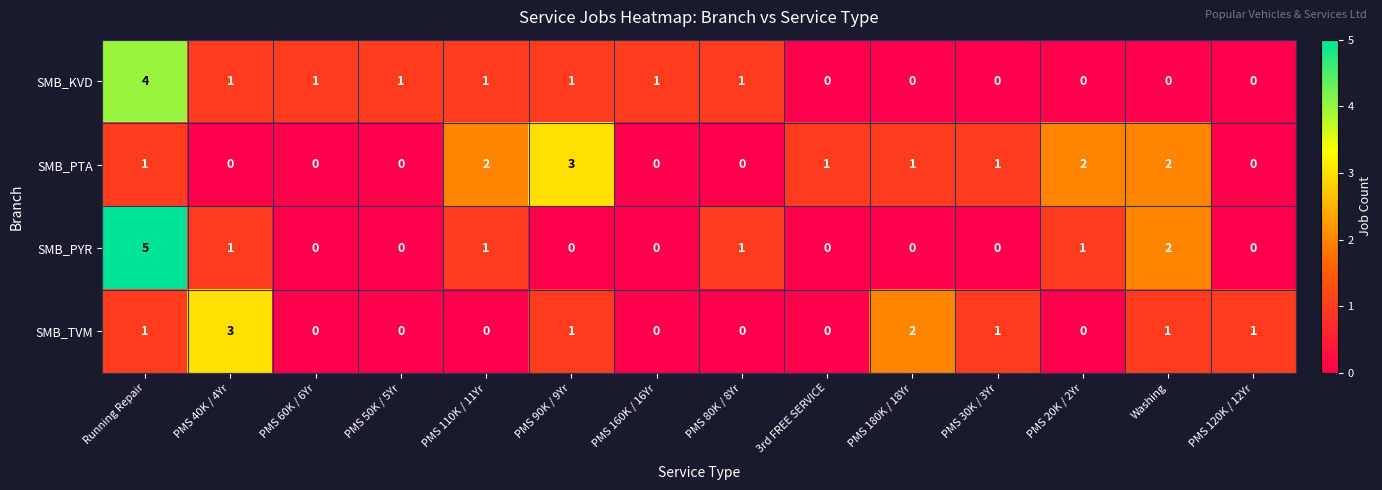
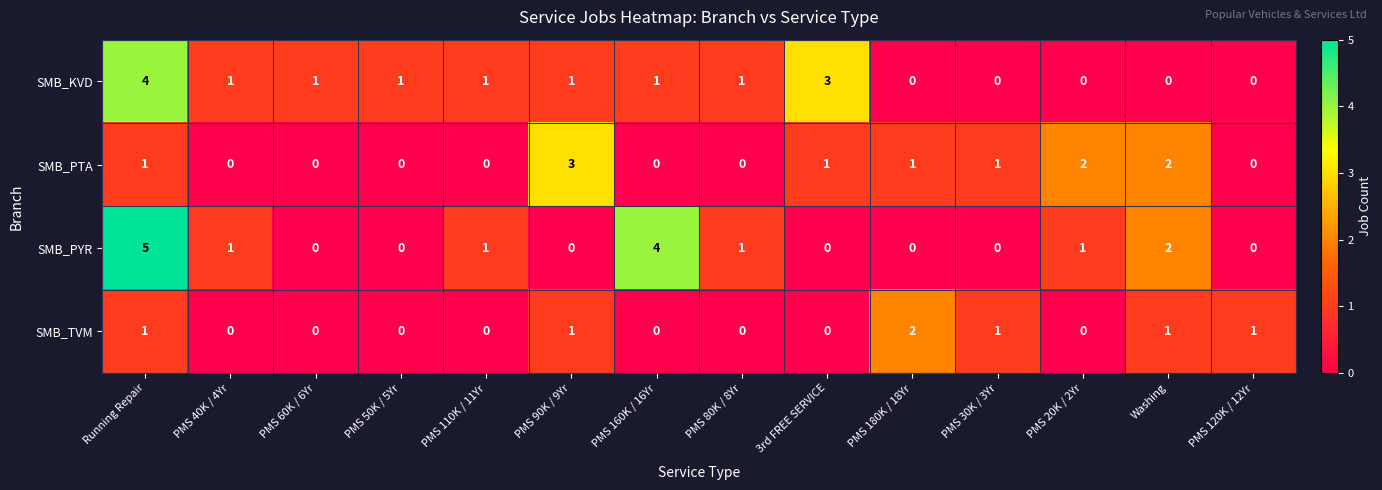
  {
    "SMB_KVD": {
      "Running Repair": 4,
      "PMS 40K / 4Yr": 1,
      "PMS 60K / 6Yr": 1,
      "PMS 50K / 5Yr": 1,
      "PMS 110K / 11Yr": 1,
      "PMS 90K / 9Yr": 1,
      "PMS 160K / 16Yr": 1,
      "PMS 80K / 8Yr": 1,
-     "3rd FREE SERVICE": 0,
+     "3rd FREE SERVICE": 3,
      "PMS 180K / 18Yr": 0,
      "PMS 30K / 3Yr": 0,
      "PMS 20K / 2Yr": 0,
      "Washing": 0,
      "PMS 120K / 12Yr": 0
    },
    "SMB_PTA": {
      "Running Repair": 1,
      "PMS 40K / 4Yr": 0,
      "PMS 60K / 6Yr": 0,
      "PMS 50K / 5Yr": 0,
-     "PMS 110K / 11Yr": 2,
+     "PMS 110K / 11Yr": 0,
      "PMS 90K / 9Yr": 3,
      "PMS 160K / 16Yr": 0,
      "PMS 80K / 8Yr": 0,
      "3rd FREE SERVICE": 1,
      "PMS 180K / 18Yr": 1,
      "PMS 30K / 3Yr": 1,
      "PMS 20K / 2Yr": 2,
      "Washing": 2,
      "PMS 120K / 12Yr": 0
    },
    "SMB_PYR": {
      "Running Repair": 5,
      "PMS 40K / 4Yr": 1,
      "PMS 60K / 6Yr": 0,
      "PMS 50K / 5Yr": 0,
      "PMS 110K / 11Yr": 1,
      "PMS 90K / 9Yr": 0,
-     "PMS 160K / 16Yr": 0,
+     "PMS 160K / 16Yr": 4,
      "PMS 80K / 8Yr": 1,
      "3rd FREE SERVICE": 0,
      "PMS 180K / 18Yr": 0,
      "PMS 30K / 3Yr": 0,
      "PMS 20K / 2Yr": 1,
      "Washing": 2,
      "PMS 120K / 12Yr": 0
    },
    "SMB_TVM": {
      "Running Repair": 1,
-     "PMS 40K / 4Yr": 3,
+     "PMS 40K / 4Yr": 0,
      "PMS 60K / 6Yr": 0,
      "PMS 50K / 5Yr": 0,
      "PMS 110K / 11Yr": 0,
      "PMS 90K / 9Yr": 1,
      "PMS 160K / 16Yr": 0,
      "PMS 80K / 8Yr": 0,
      "3rd FREE SERVICE": 0,
      "PMS 180K / 18Yr": 2,
      "PMS 30K / 3Yr": 1,
      "PMS 20K / 2Yr": 0,
      "Washing": 1,
      "PMS 120K / 12Yr": 1
    }
  }
